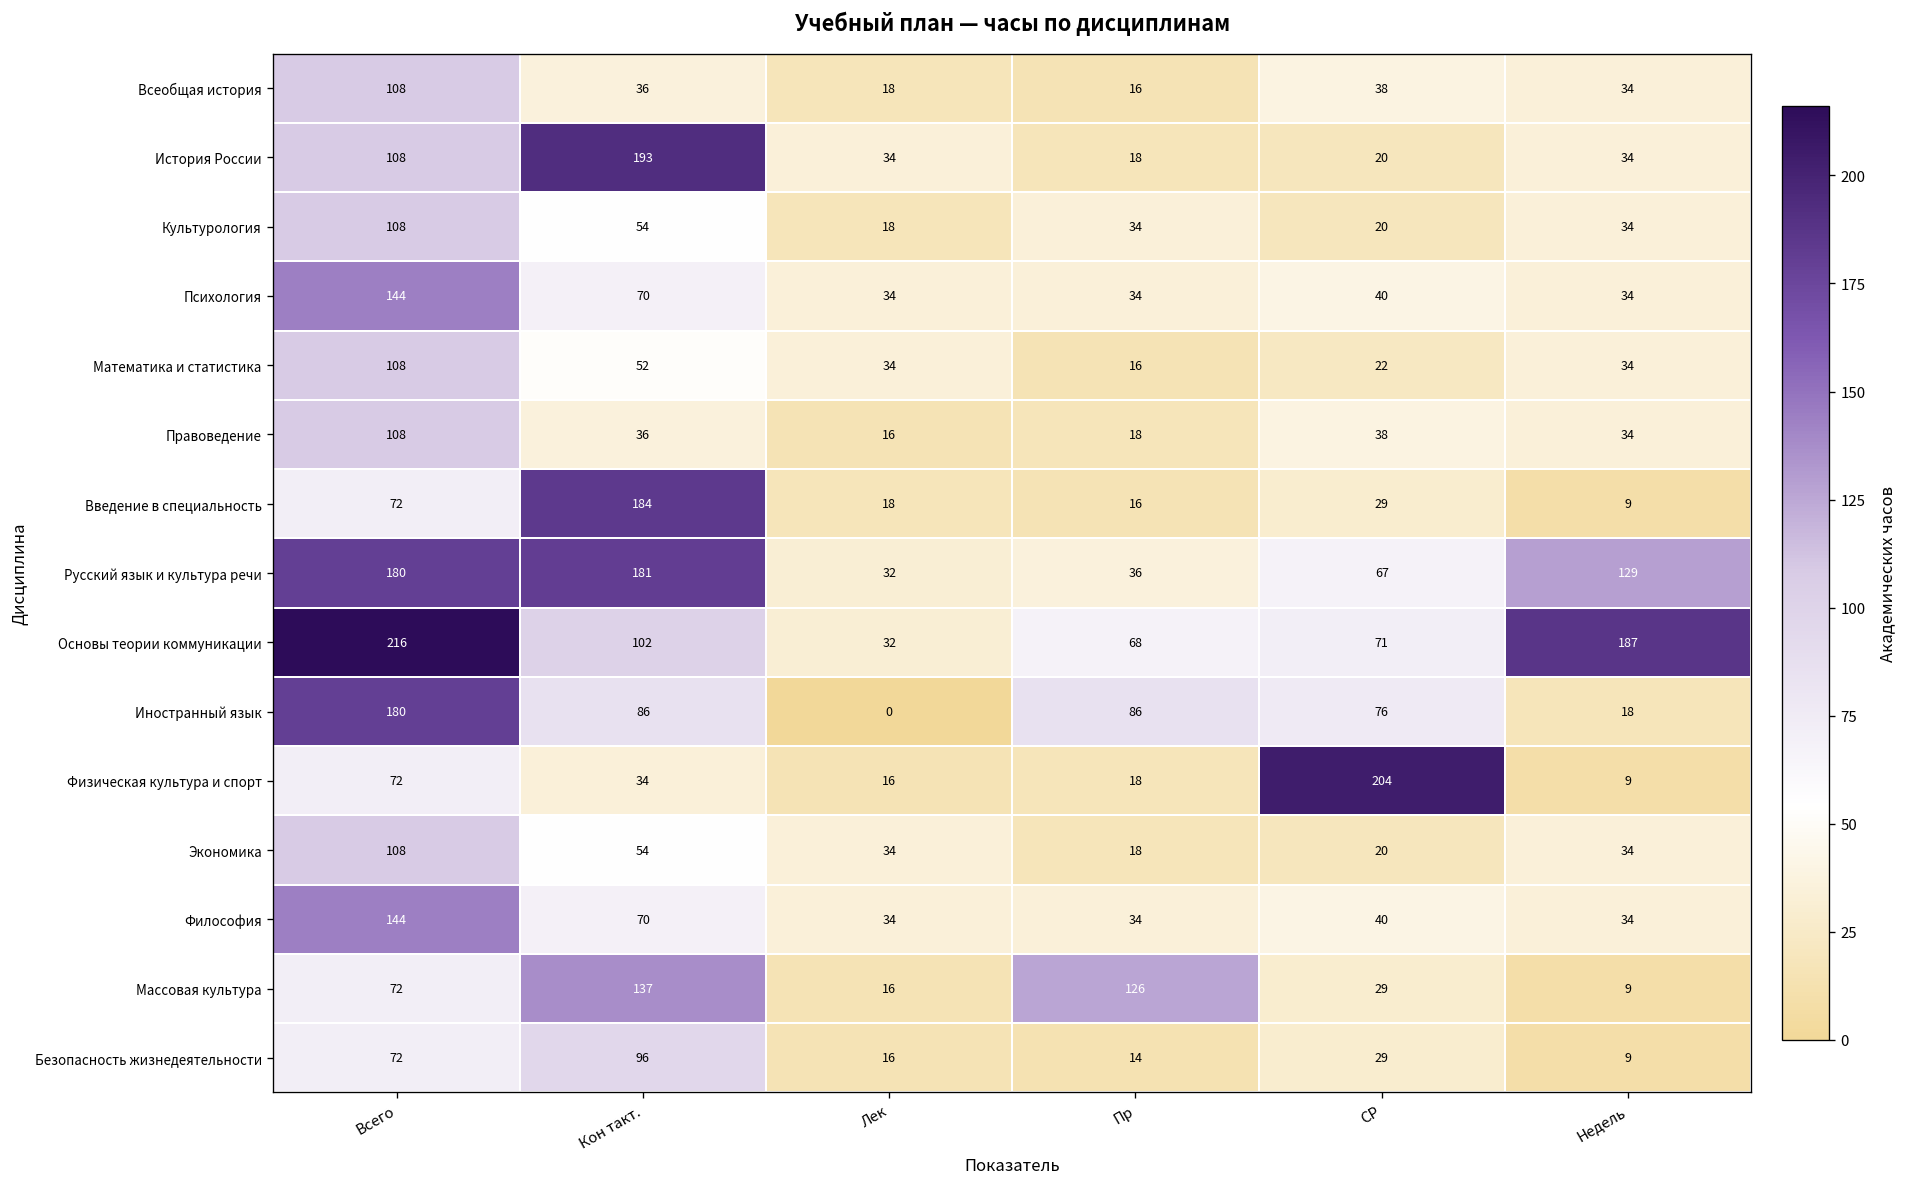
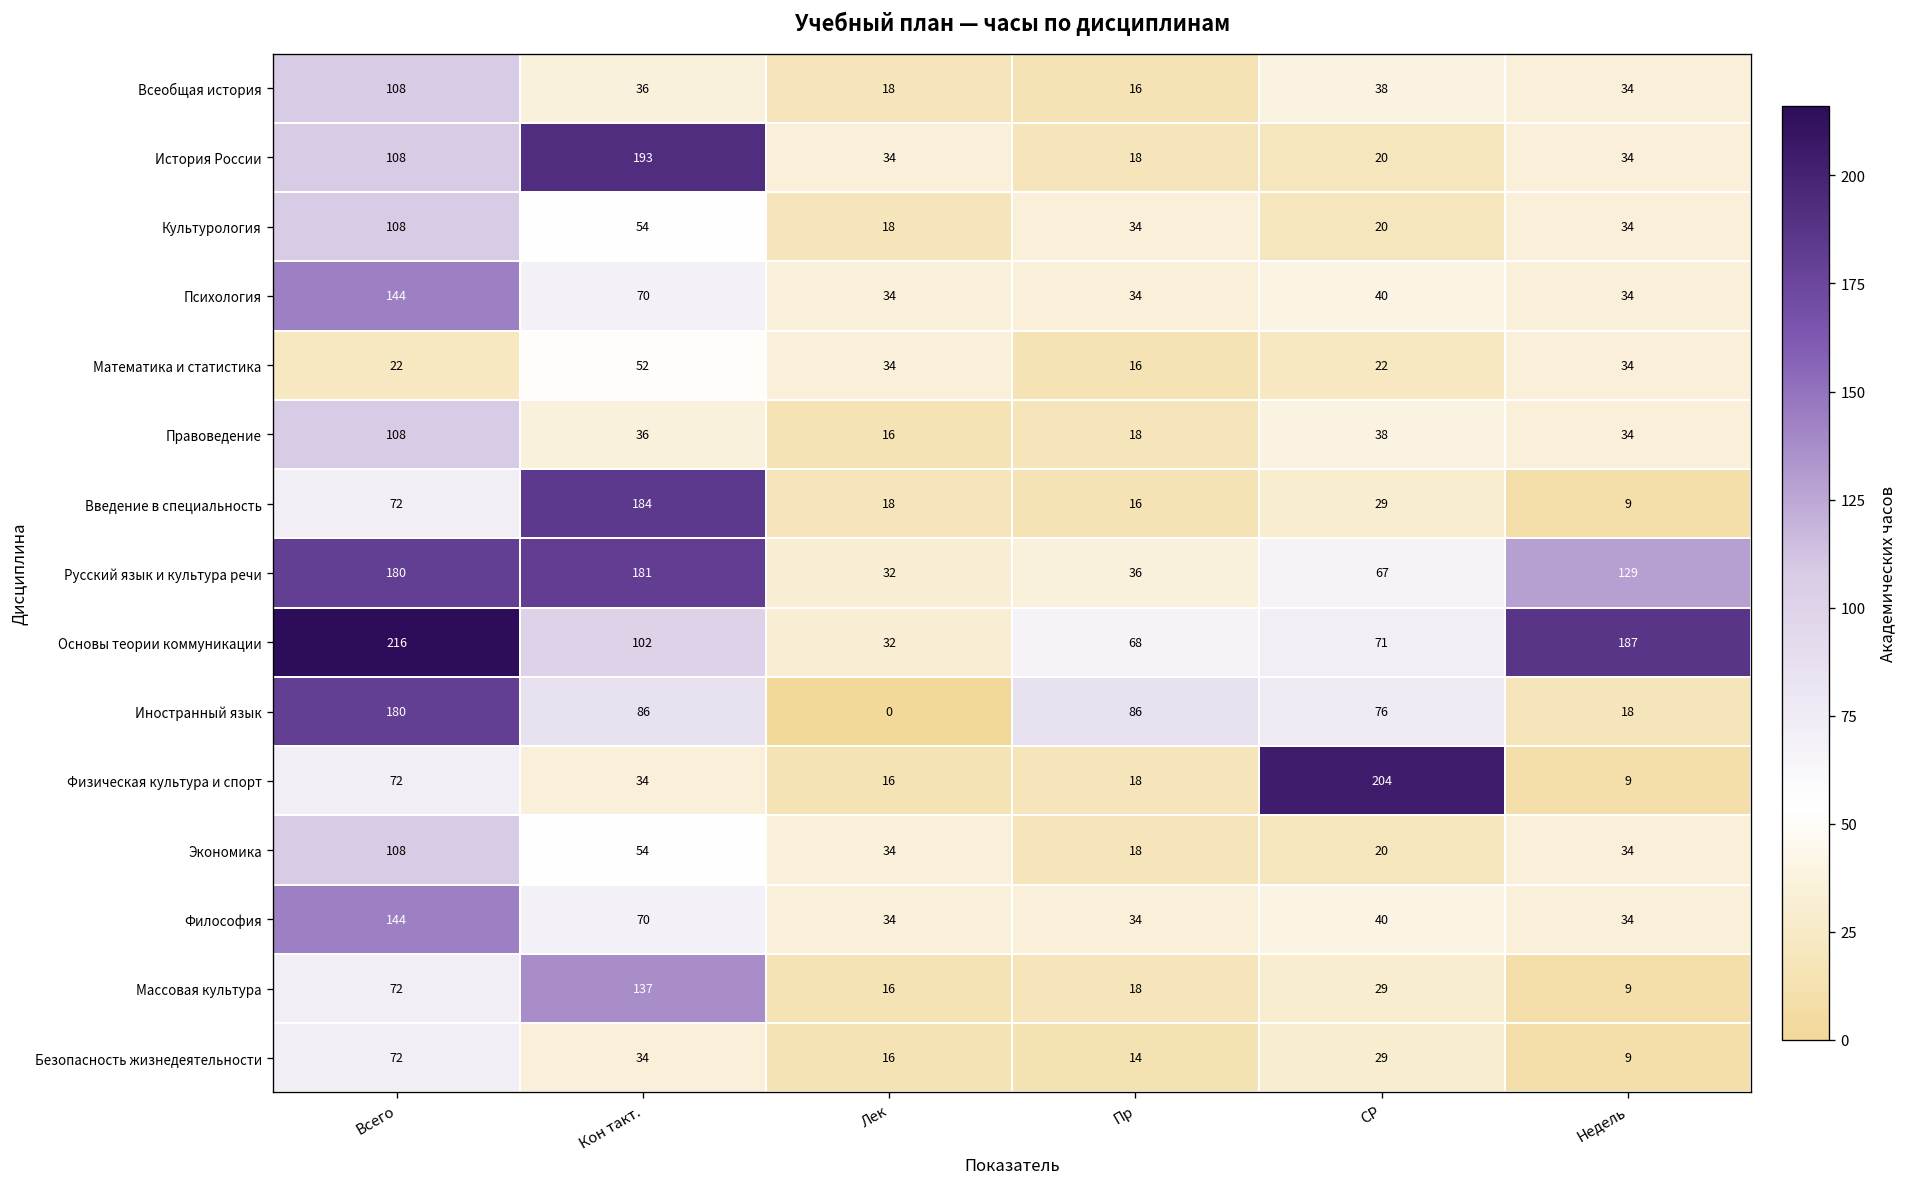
  {
    "Всеобщая история": {
      "Всего": 108,
      "Кон такт.": 36,
      "Лек": 18,
      "Пр": 16,
      "СР": 38,
      "Недель": 34
    },
    "История России": {
      "Всего": 108,
      "Кон такт.": 193,
      "Лек": 34,
      "Пр": 18,
      "СР": 20,
      "Недель": 34
    },
    "Культурология": {
      "Всего": 108,
      "Кон такт.": 54,
      "Лек": 18,
      "Пр": 34,
      "СР": 20,
      "Недель": 34
    },
    "Психология": {
      "Всего": 144,
      "Кон такт.": 70,
      "Лек": 34,
      "Пр": 34,
      "СР": 40,
      "Недель": 34
    },
    "Математика и статистика": {
-     "Всего": 108,
+     "Всего": 22,
      "Кон такт.": 52,
      "Лек": 34,
      "Пр": 16,
      "СР": 22,
      "Недель": 34
    },
    "Правоведение": {
      "Всего": 108,
      "Кон такт.": 36,
      "Лек": 16,
      "Пр": 18,
      "СР": 38,
      "Недель": 34
    },
    "Введение в специальность": {
      "Всего": 72,
      "Кон такт.": 184,
      "Лек": 18,
      "Пр": 16,
      "СР": 29,
      "Недель": 9
    },
    "Русский язык и культура речи": {
      "Всего": 180,
      "Кон такт.": 181,
      "Лек": 32,
      "Пр": 36,
      "СР": 67,
      "Недель": 129
    },
    "Основы теории коммуникации": {
      "Всего": 216,
      "Кон такт.": 102,
      "Лек": 32,
      "Пр": 68,
      "СР": 71,
      "Недель": 187
    },
    "Иностранный язык": {
      "Всего": 180,
      "Кон такт.": 86,
      "Лек": 0,
      "Пр": 86,
      "СР": 76,
      "Недель": 18
    },
    "Физическая культура и спорт": {
      "Всего": 72,
      "Кон такт.": 34,
      "Лек": 16,
      "Пр": 18,
      "СР": 204,
      "Недель": 9
    },
    "Экономика": {
      "Всего": 108,
      "Кон такт.": 54,
      "Лек": 34,
      "Пр": 18,
      "СР": 20,
      "Недель": 34
    },
    "Философия": {
      "Всего": 144,
      "Кон такт.": 70,
      "Лек": 34,
      "Пр": 34,
      "СР": 40,
      "Недель": 34
    },
    "Массовая культура": {
      "Всего": 72,
      "Кон такт.": 137,
      "Лек": 16,
-     "Пр": 126,
+     "Пр": 18,
      "СР": 29,
      "Недель": 9
    },
    "Безопасность жизнедеятельности": {
      "Всего": 72,
-     "Кон такт.": 96,
+     "Кон такт.": 34,
      "Лек": 16,
      "Пр": 14,
      "СР": 29,
      "Недель": 9
    }
  }
